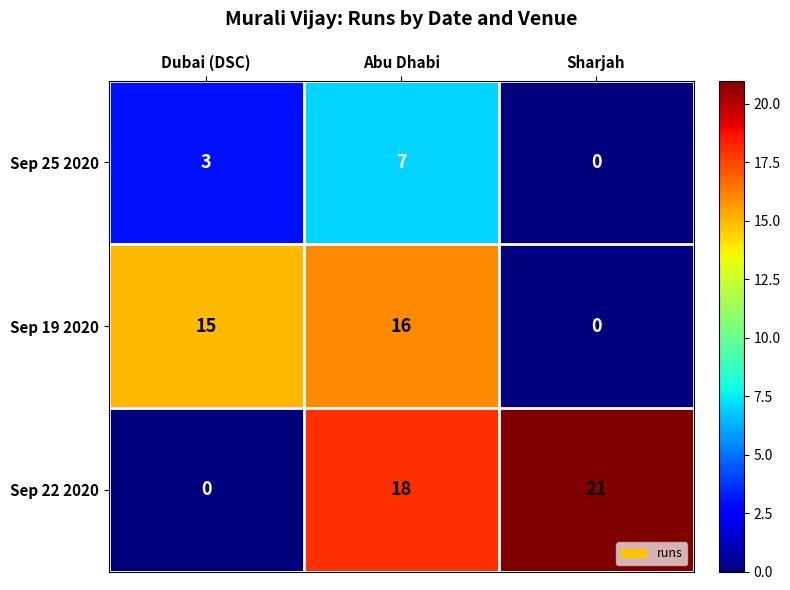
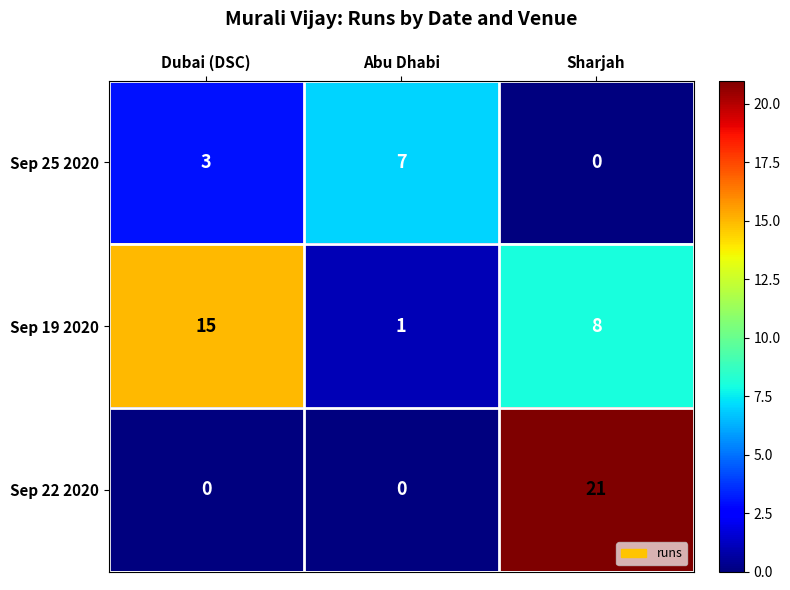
  {
    "Sep 25 2020": {
      "Dubai (DSC)": 3,
      "Abu Dhabi": 7,
      "Sharjah": 0
    },
    "Sep 19 2020": {
      "Dubai (DSC)": 15,
-     "Abu Dhabi": 16,
-     "Sharjah": 0
+     "Abu Dhabi": 1,
+     "Sharjah": 8
    },
    "Sep 22 2020": {
      "Dubai (DSC)": 0,
-     "Abu Dhabi": 18,
+     "Abu Dhabi": 0,
      "Sharjah": 21
    }
  }
